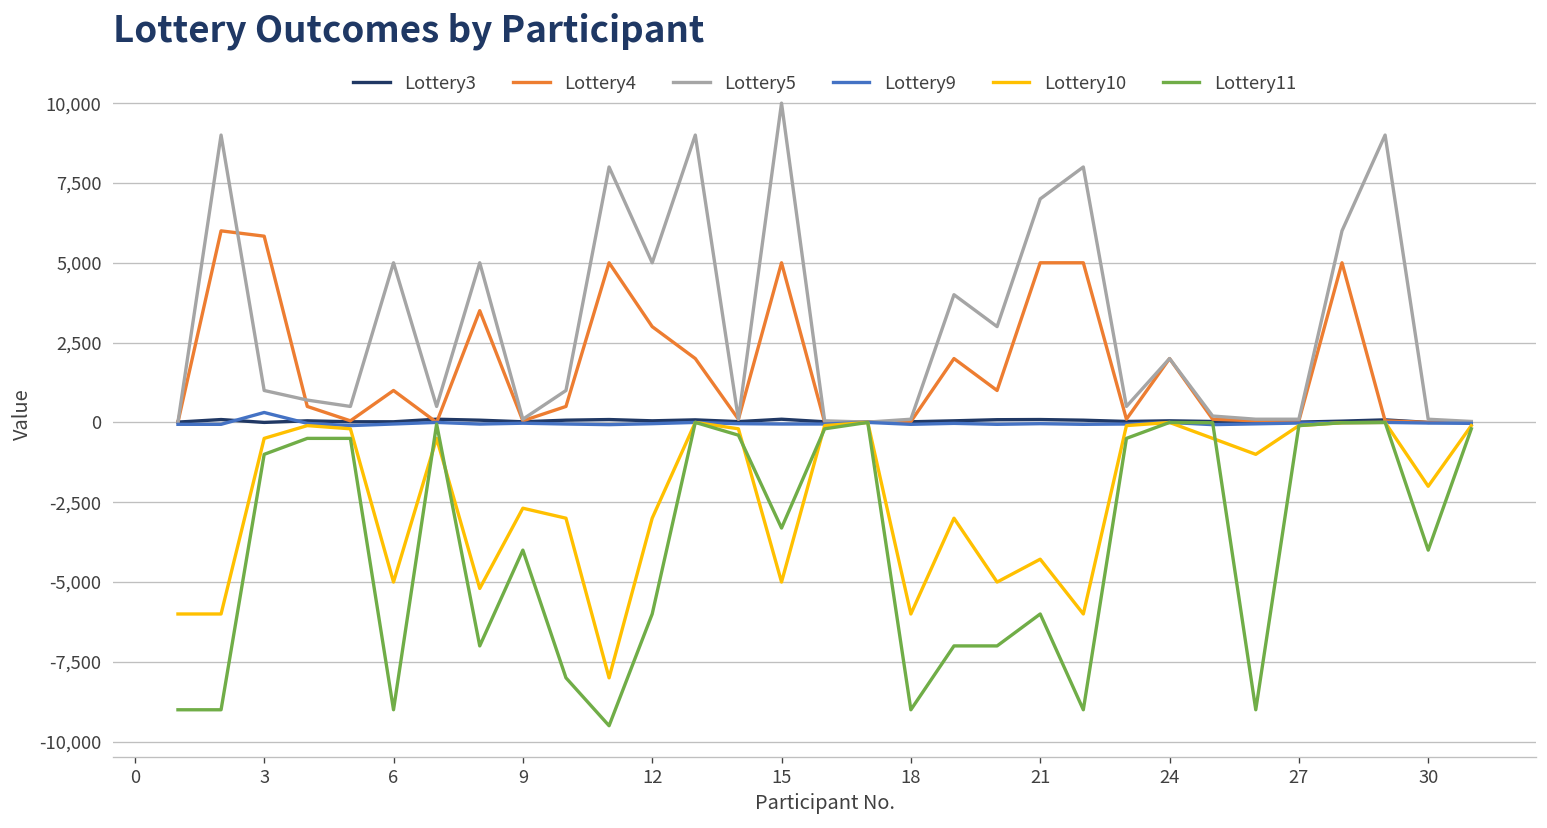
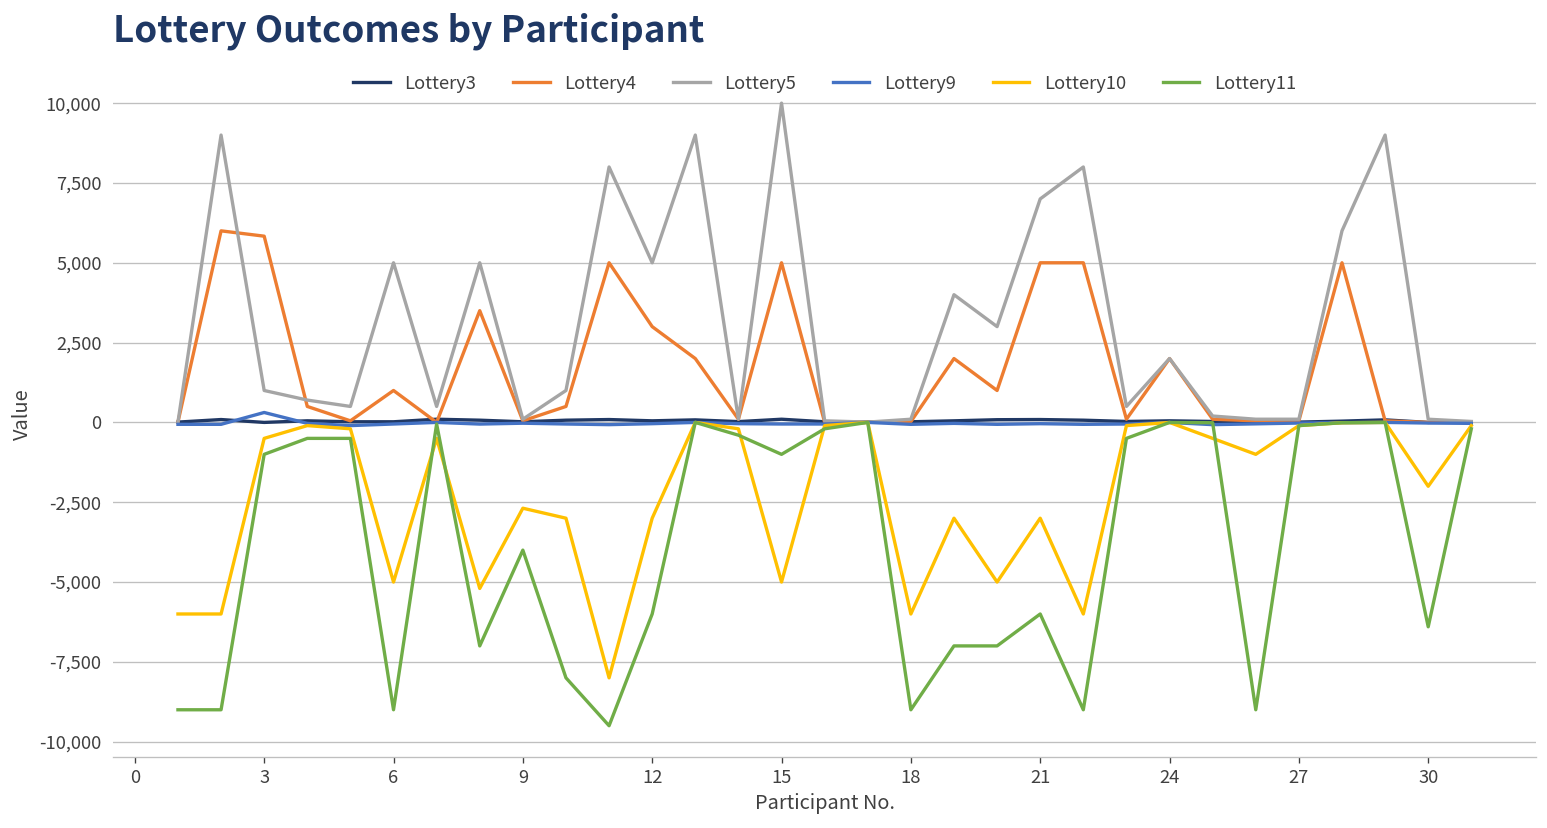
  {
    "Lottery3": {
      "3": "0",
      "15": "100",
      "21": "100"
    },
    "Lottery4": {
      "3": "5,800",
      "6": "1,000",
      "12": "3,000",
      "15": "5,000",
      "21": "5,000"
    },
    "Lottery5": {
      "3": "1,000",
      "6": "5,000",
      "12": "5,000",
      "15": "10,000",
      "21": "7,000",
      "30": "100"
    },
    "Lottery9": {
      "3": "300",
      "15": "-100",
      "21": "0"
    },
    "Lottery10": {
      "3": "-500",
      "6": "-5,000",
      "9": "-2,700",
      "12": "-3,000",
      "15": "-5,000",
      "18": "-6,000",
-     "21": "-4,300",
+     "21": "-3,000",
      "30": "-2,000"
    },
    "Lottery11": {
      "3": "-1,000",
      "6": "-9,000",
      "9": "-4,000",
      "12": "-6,000",
-     "15": "-3,300",
+     "15": "-1,000",
      "18": "-9,000",
      "21": "-6,000",
-     "30": "-4,000"
+     "30": "-6,400"
    }
  }
